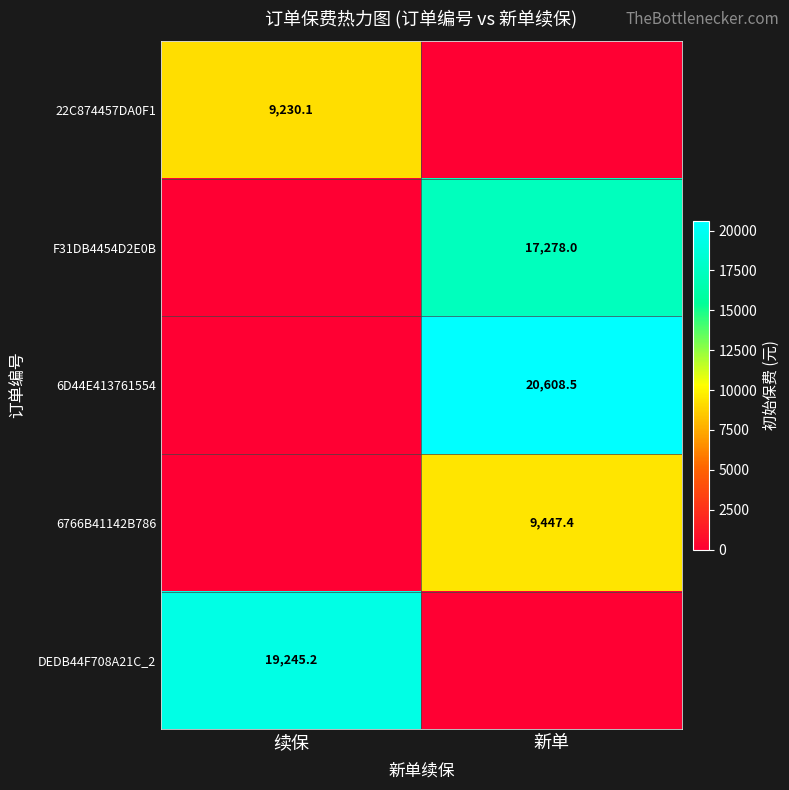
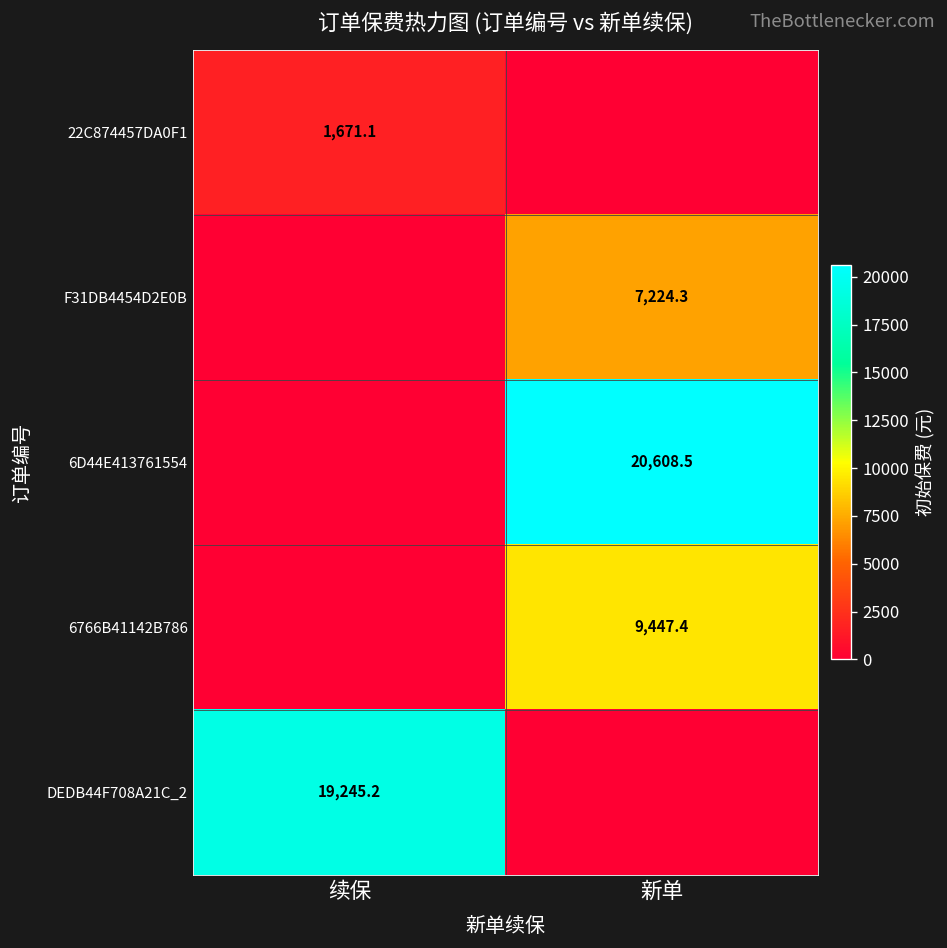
  {
    "22C874457DA0F1": {
-     "续保": "9,230.1"
+     "续保": "1,671.1"
    },
    "F31DB4454D2E0B": {
-     "新单": "17,278.0"
+     "新单": "7,224.3"
    },
    "6D44E413761554": {
      "新单": "20,608.5"
    },
    "6766B41142B786": {
      "新单": "9,447.4"
    },
    "DEDB44F708A21C_2": {
      "续保": "19,245.2"
    }
  }
